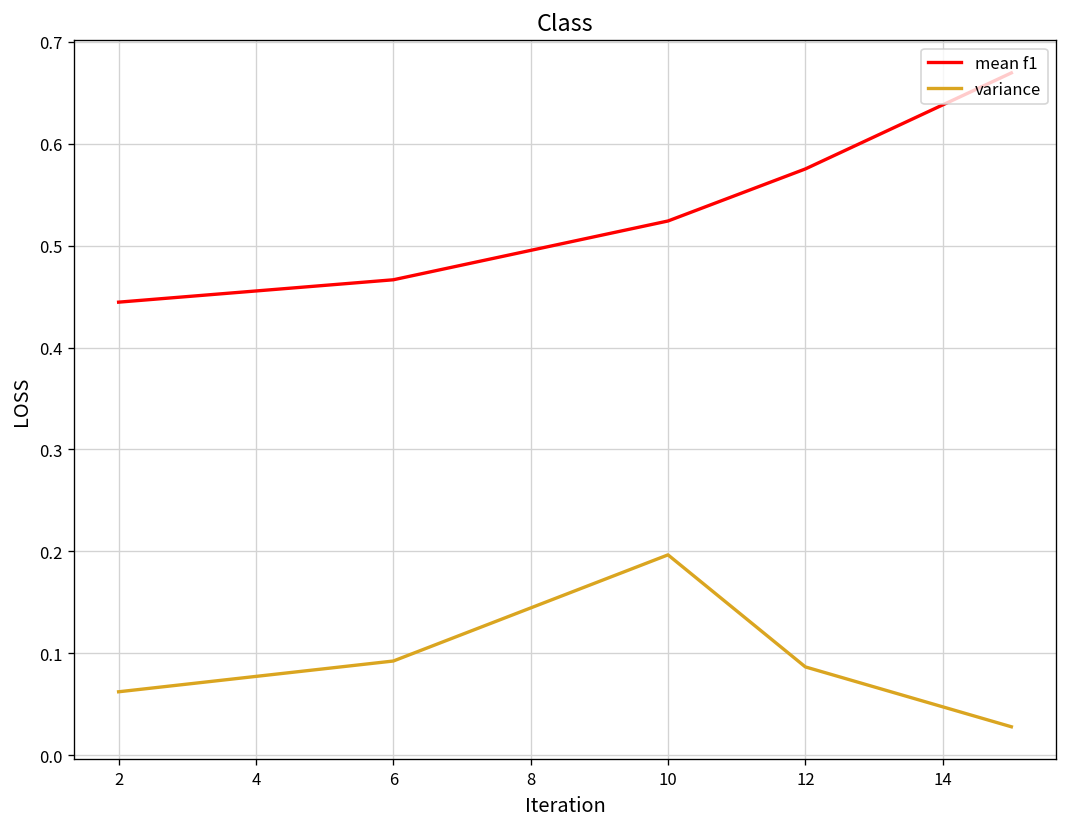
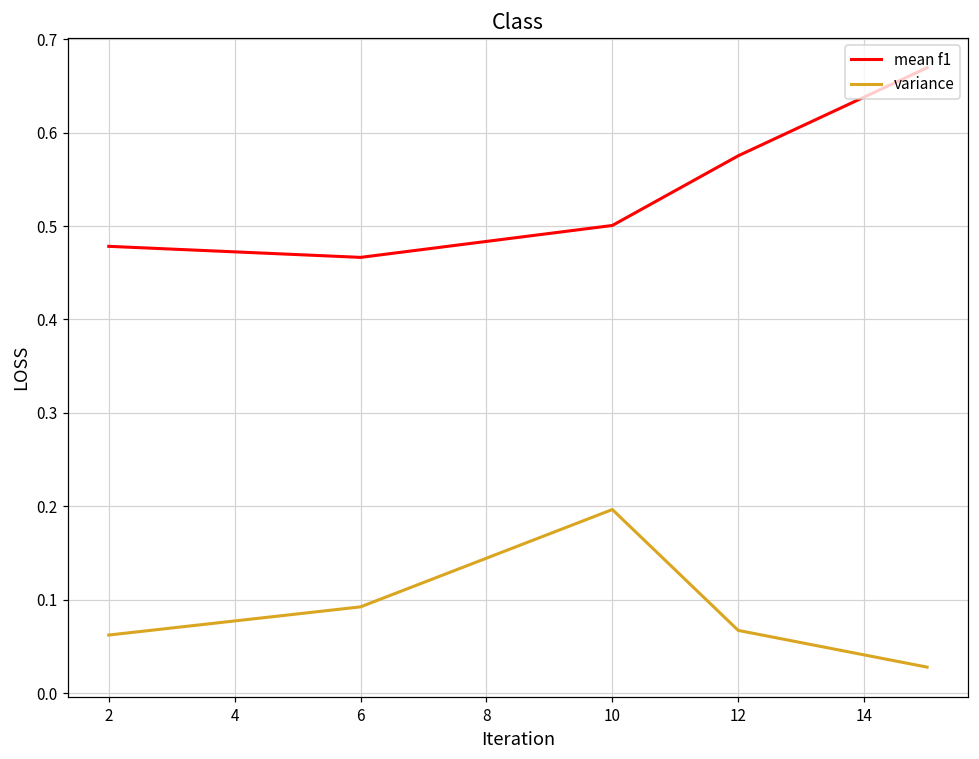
  {
    "mean f1": {
-     "2": 0.44,
+     "2": 0.48,
      "6": 0.47,
-     "10": 0.52,
+     "10": 0.50,
      "12": 0.58
    },
    "variance": {
      "2": 0.06,
      "6": 0.09,
      "10": 0.20,
-     "12": 0.09
+     "12": 0.07
    }
  }
